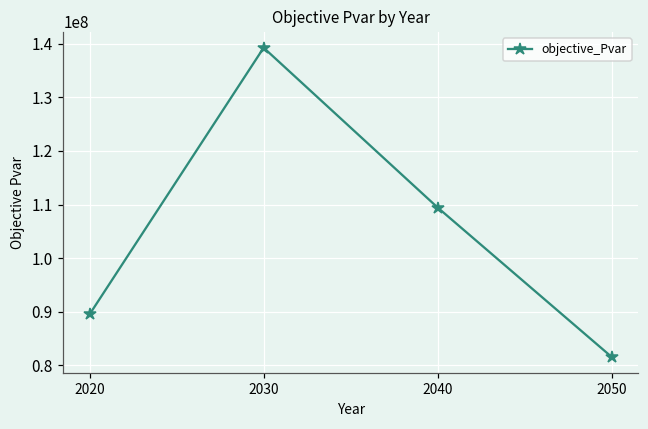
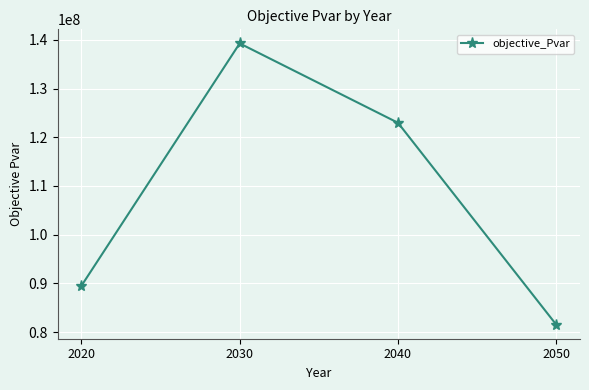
  {
    "2020": 89000000,
    "2030": 139000000,
-   "2040": 109000000,
+   "2040": 123000000,
    "2050": 82000000
  }
